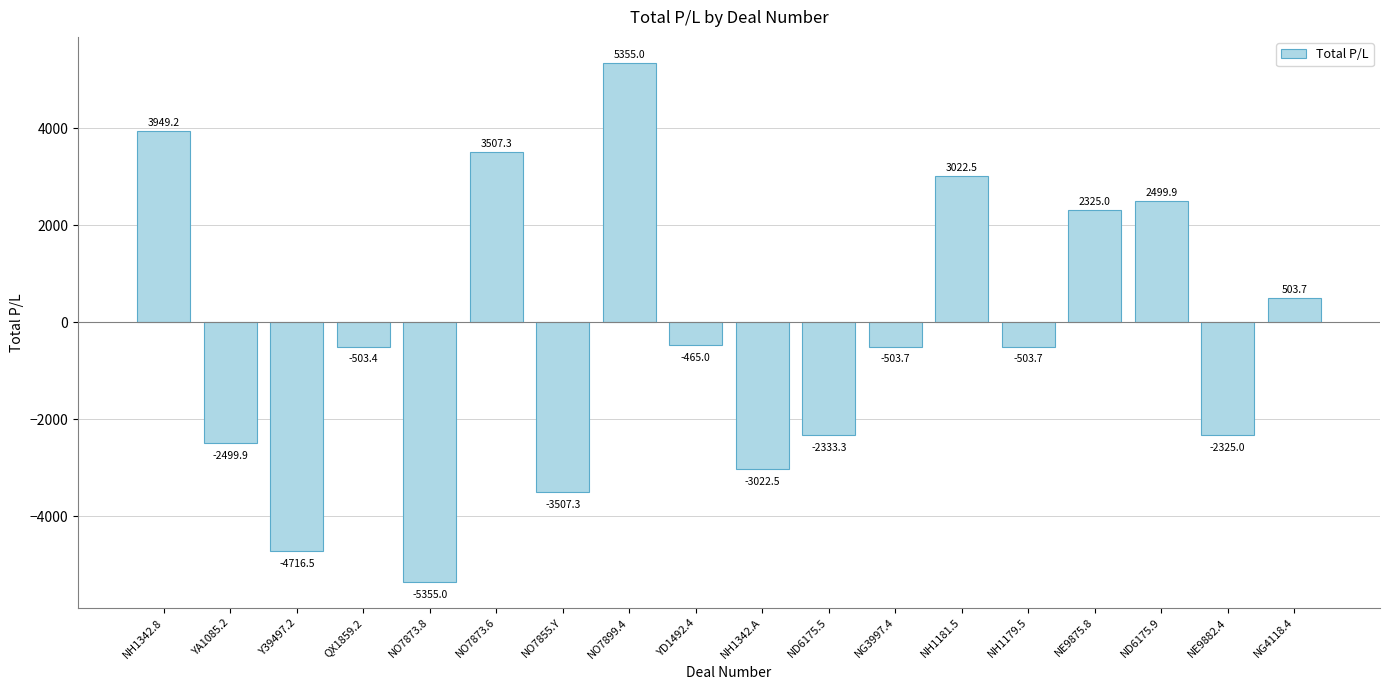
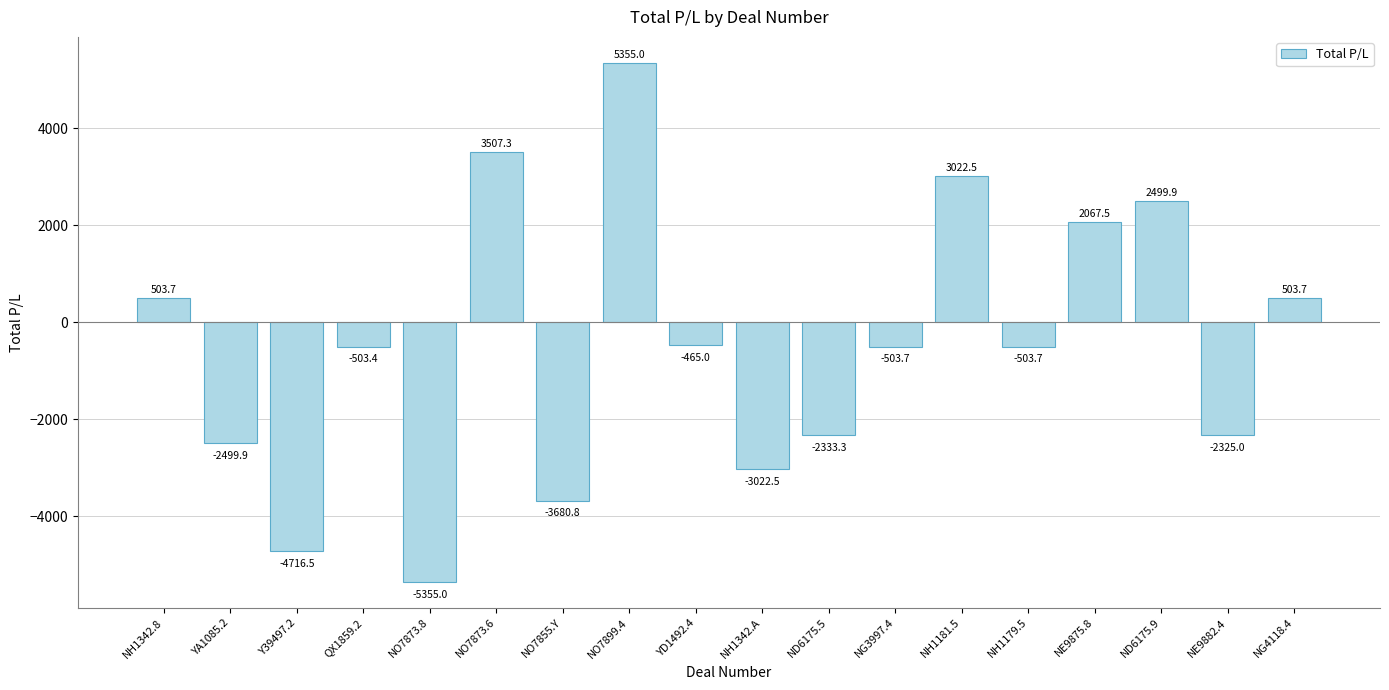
  {
-   "NH1342.8": 3949.2,
+   "NH1342.8": 503.7,
    "YA1085.2": -2499.9,
    "Y39497.2": -4716.5,
    "QX1859.2": -503.4,
    "NO7873.8": -5355.0,
    "NO7873.6": 3507.3,
-   "NO7855.Y": -3507.3,
+   "NO7855.Y": -3680.8,
    "NO7899.4": 5355.0,
    "YD1492.4": -465.0,
    "NH1342.A": -3022.5,
    "ND6175.5": -2333.3,
    "NG3997.4": -503.7,
    "NH1181.5": 3022.5,
    "NH1179.5": -503.7,
-   "NE9875.8": 2325.0,
+   "NE9875.8": 2067.5,
    "ND6175.9": 2499.9,
    "NE9882.4": -2325.0,
    "NG4118.4": 503.7
  }
